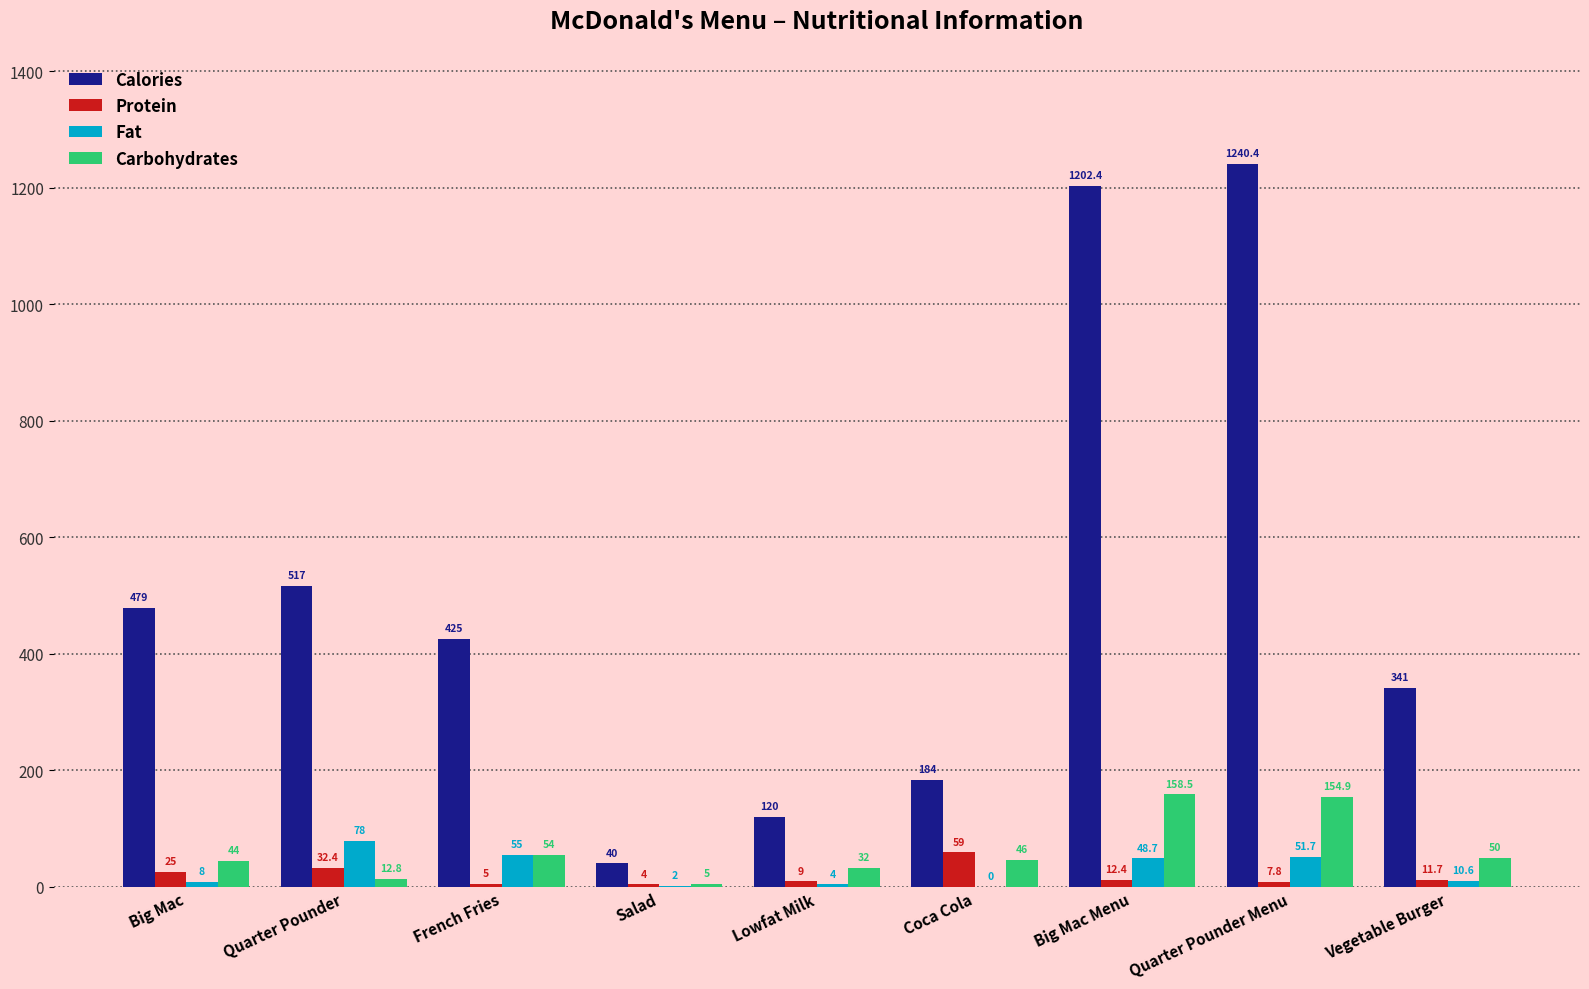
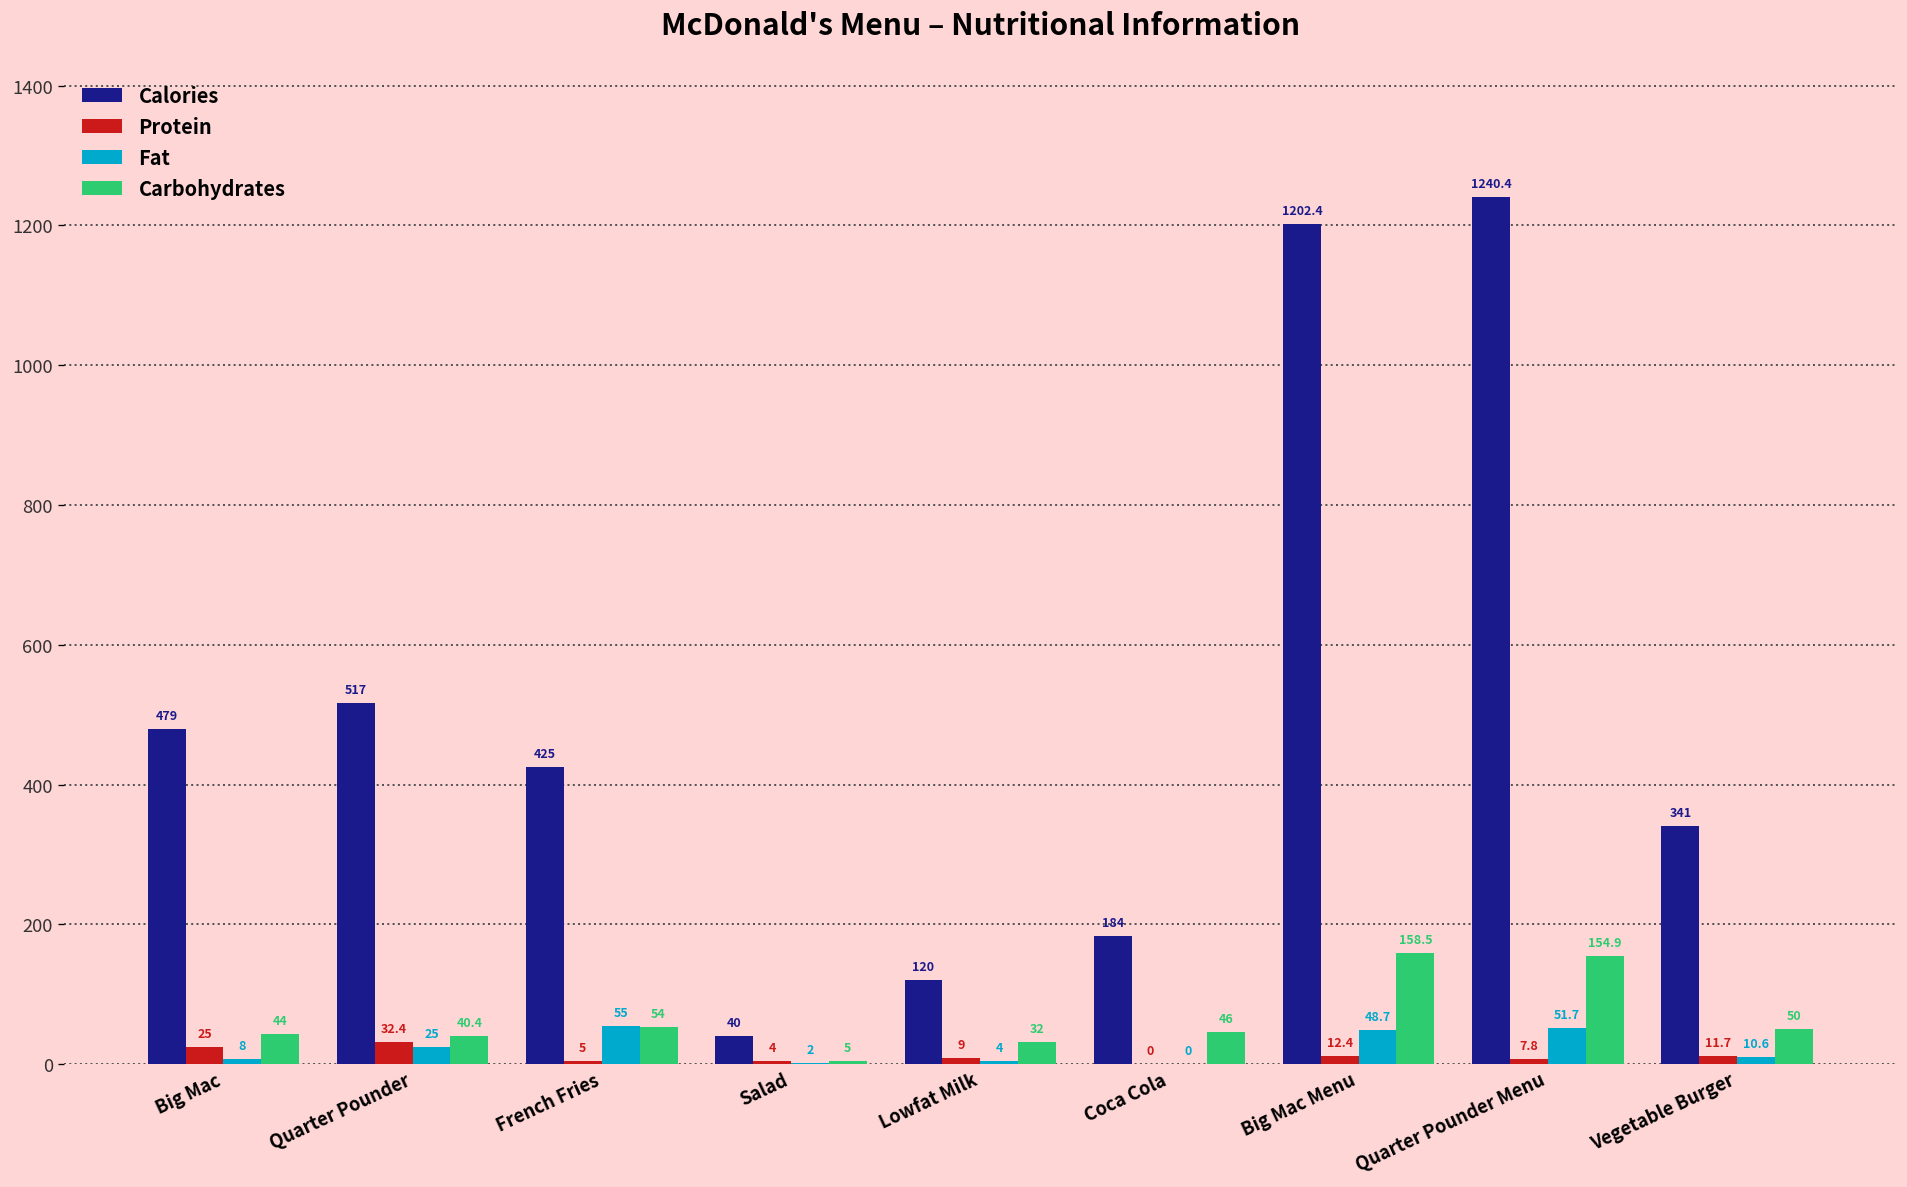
  {
    "Calories": {
      "Big Mac": 479,
      "Quarter Pounder": 517,
      "French Fries": 425,
      "Salad": 40,
      "Lowfat Milk": 120,
      "Coca Cola": 184,
      "Big Mac Menu": 1202.4,
      "Quarter Pounder Menu": 1240.4,
      "Vegetable Burger": 341
    },
    "Protein": {
      "Big Mac": 25,
      "Quarter Pounder": 32.4,
      "French Fries": 5,
      "Salad": 4,
      "Lowfat Milk": 9,
-     "Coca Cola": 59,
+     "Coca Cola": 0,
      "Big Mac Menu": 12.4,
      "Quarter Pounder Menu": 7.8,
      "Vegetable Burger": 11.7
    },
    "Fat": {
      "Big Mac": 8,
-     "Quarter Pounder": 78,
+     "Quarter Pounder": 25,
      "French Fries": 55,
      "Salad": 2,
      "Lowfat Milk": 4,
      "Coca Cola": 0,
      "Big Mac Menu": 48.7,
      "Quarter Pounder Menu": 51.7,
      "Vegetable Burger": 10.6
    },
    "Carbohydrates": {
      "Big Mac": 44,
-     "Quarter Pounder": 12.8,
+     "Quarter Pounder": 40.4,
      "French Fries": 54,
      "Salad": 5,
      "Lowfat Milk": 32,
      "Coca Cola": 46,
      "Big Mac Menu": 158.5,
      "Quarter Pounder Menu": 154.9,
      "Vegetable Burger": 50
    }
  }
